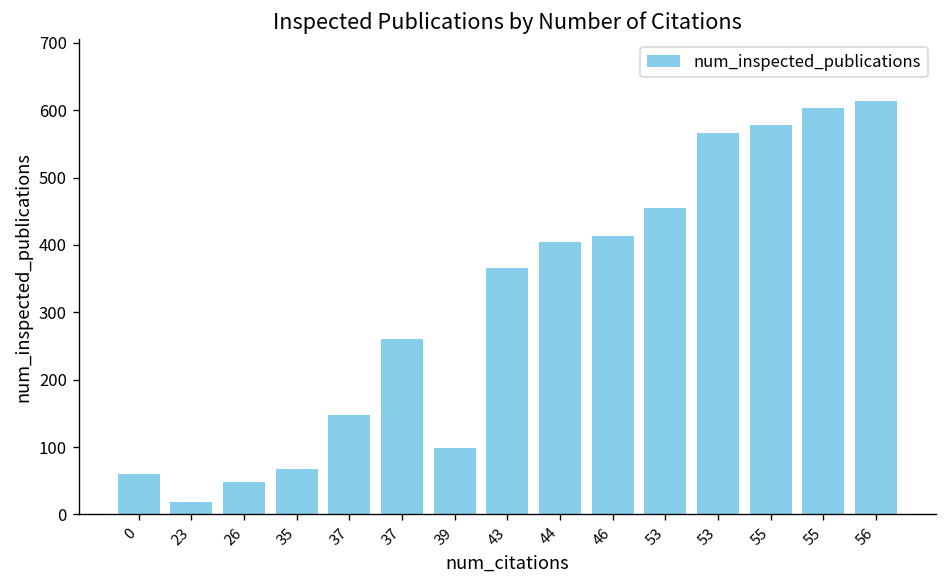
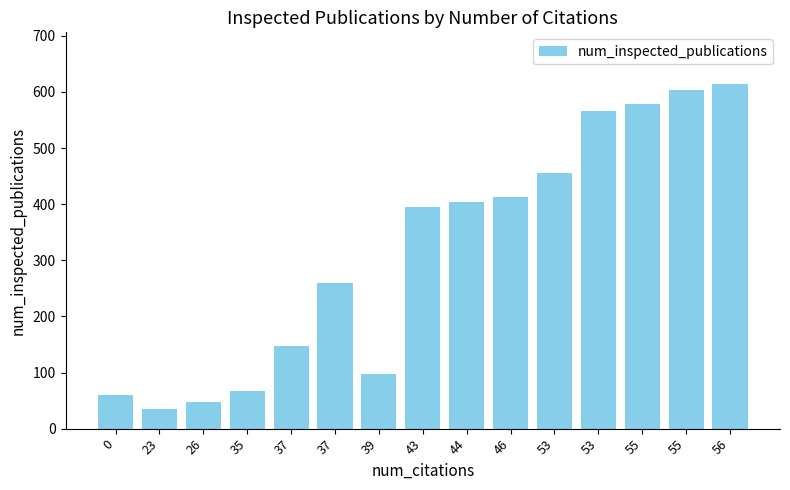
  {
    "0": 60,
-   "23": 20,
+   "23": 40,
    "26": 50,
    "35": 70,
    "39": 100,
-   "43": 370,
+   "43": 400,
    "44": 400,
    "46": 410,
    "56": 610
  }
